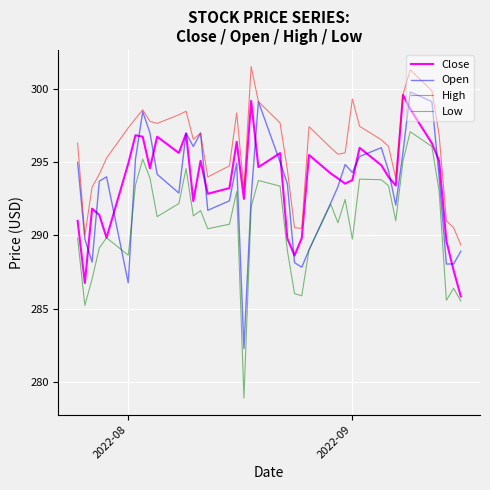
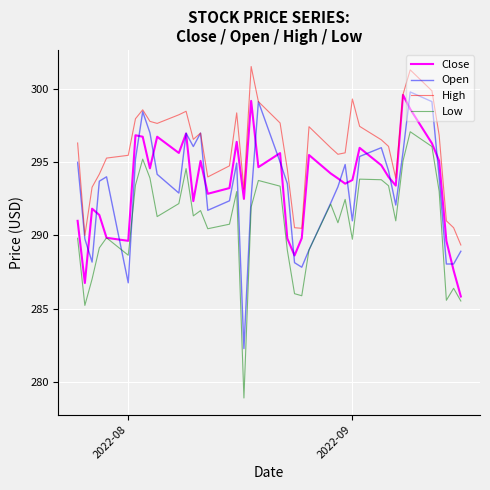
  {
    "Close": {
-     "2022-08": 294.9,
+     "2022-08": 289.6,
      "2022-09": 293.8
    },
    "Open": {
      "2022-08": 286.8,
-     "2022-09": 294.3
+     "2022-09": 291.0
    },
    "High": {
-     "2022-08": 297.4,
+     "2022-08": 295.5,
      "2022-09": 299.3
    },
    "Low": {
      "2022-08": 288.6,
      "2022-09": 289.7
    }
  }
